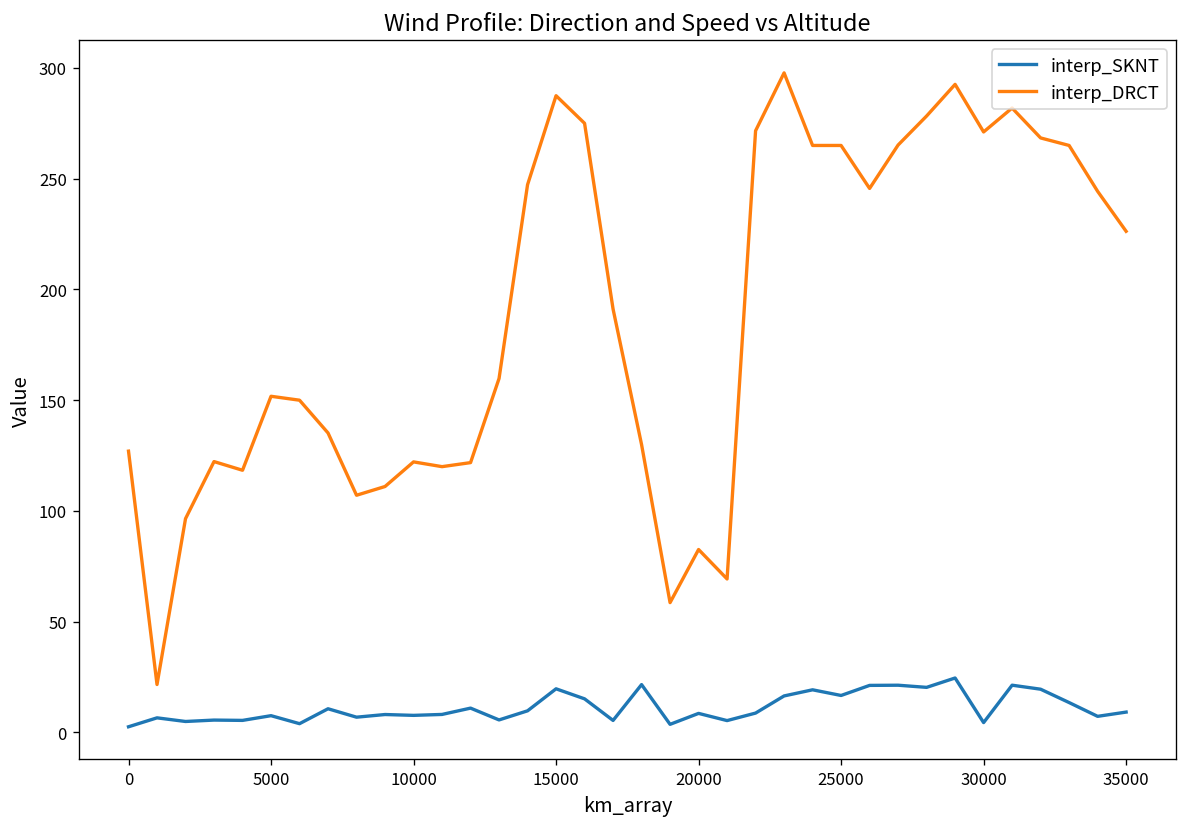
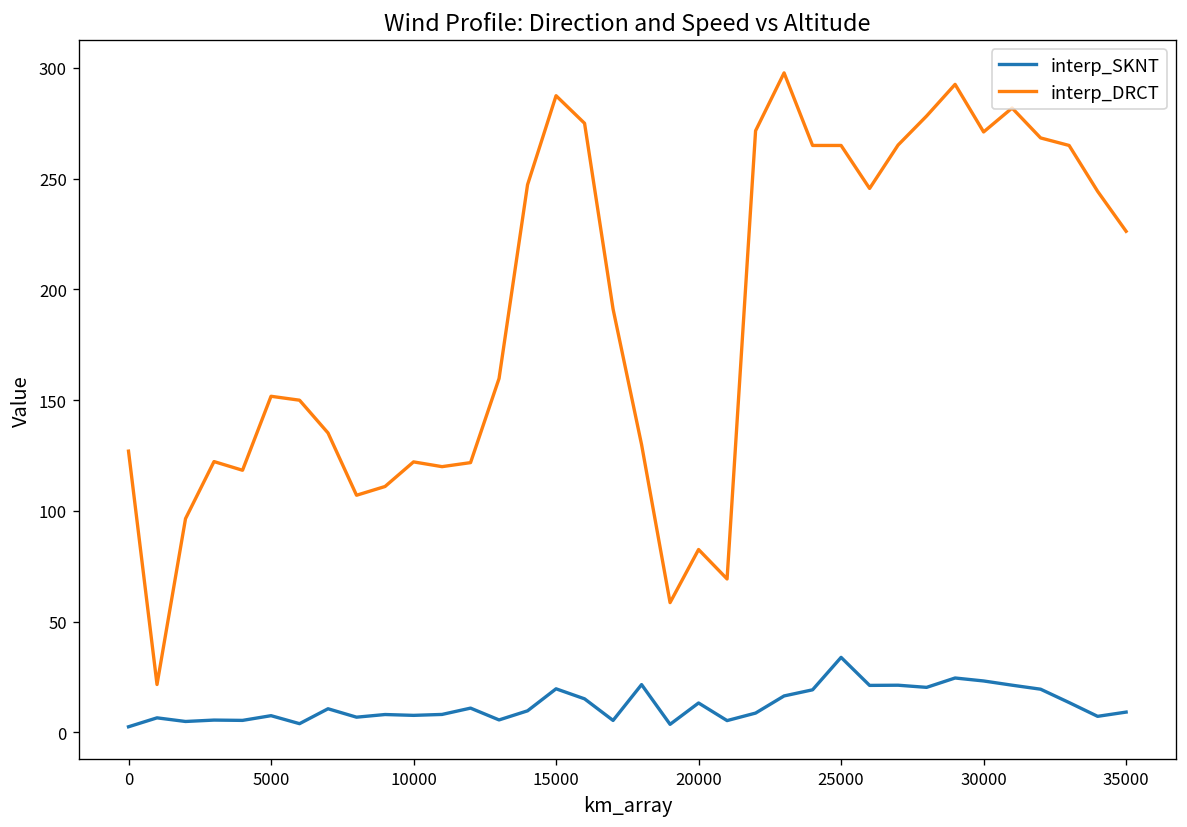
  {
    "interp_SKNT": {
      "0": 3,
      "5000": 8,
      "10000": 8,
      "15000": 20,
-     "20000": 9,
-     "25000": 17,
-     "30000": 4,
+     "20000": 13,
+     "25000": 34,
+     "30000": 23,
      "35000": 9
    },
    "interp_DRCT": {
      "0": 127,
      "5000": 152,
      "10000": 122,
      "15000": 287,
      "20000": 83,
      "25000": 265,
      "30000": 271,
      "35000": 226
    }
  }
